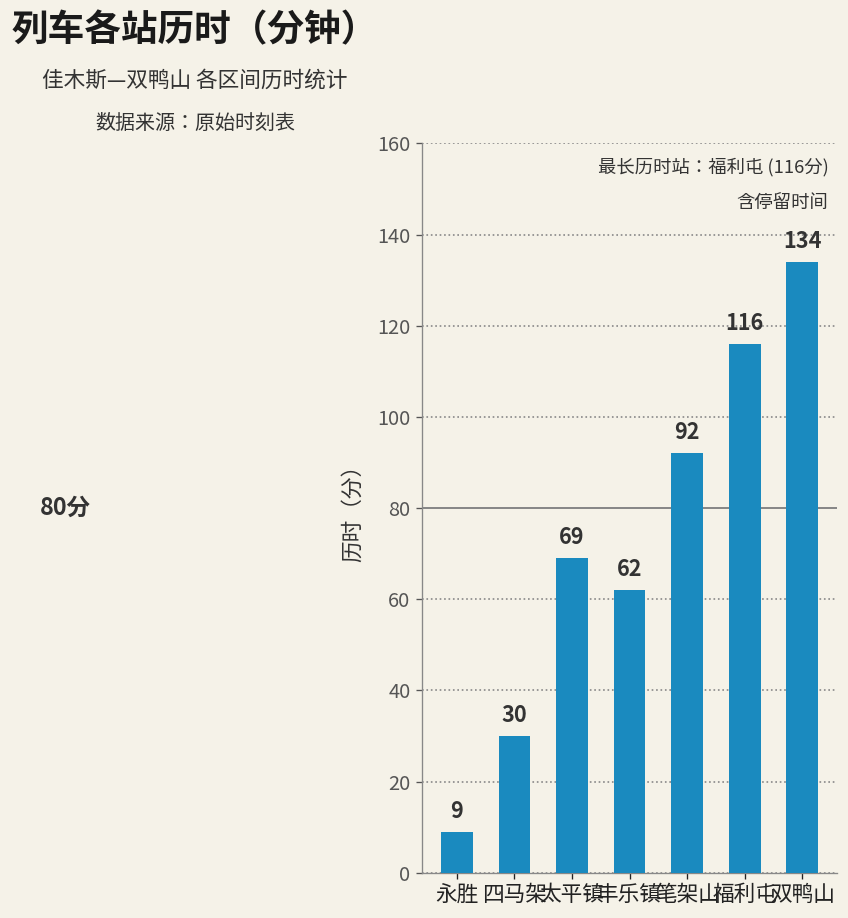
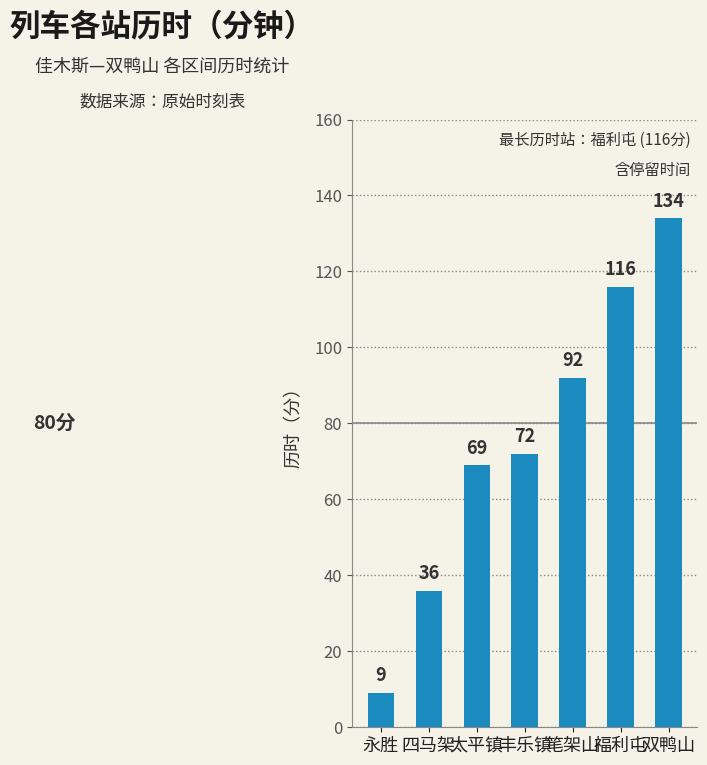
  {
    "永胜": 9,
-   "四马架": 30,
+   "四马架": 36,
    "太平镇": 69,
-   "丰乐镇": 62,
+   "丰乐镇": 72,
    "笔架山": 92,
    "福利屯": 116,
    "双鸭山": 134
  }
